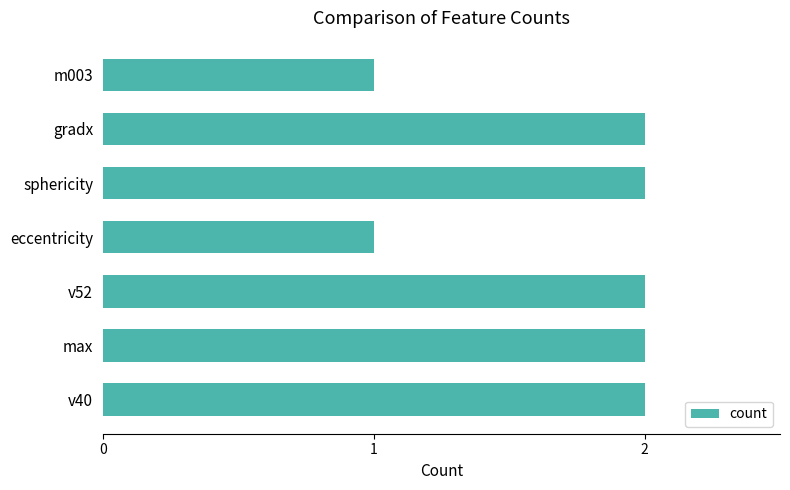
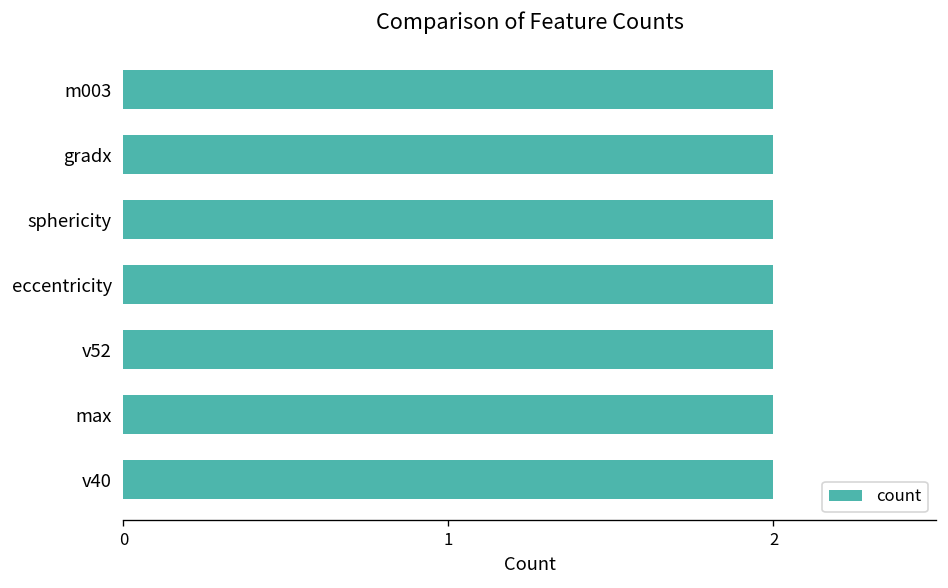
  {
-   "m003": 1,
+   "m003": 2,
    "gradx": 2,
    "sphericity": 2,
-   "eccentricity": 1,
+   "eccentricity": 2,
    "v52": 2,
    "max": 2,
    "v40": 2
  }
